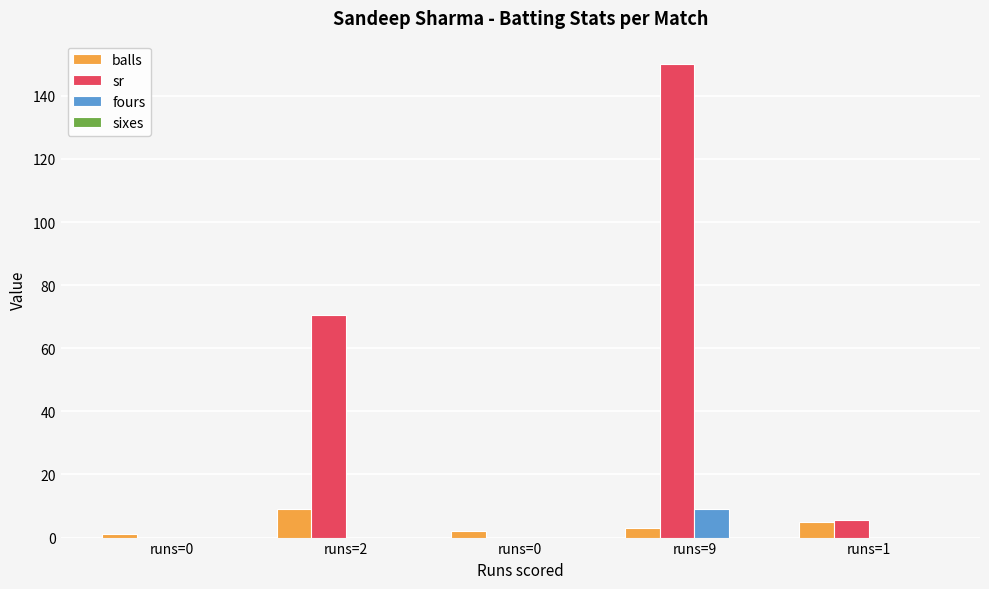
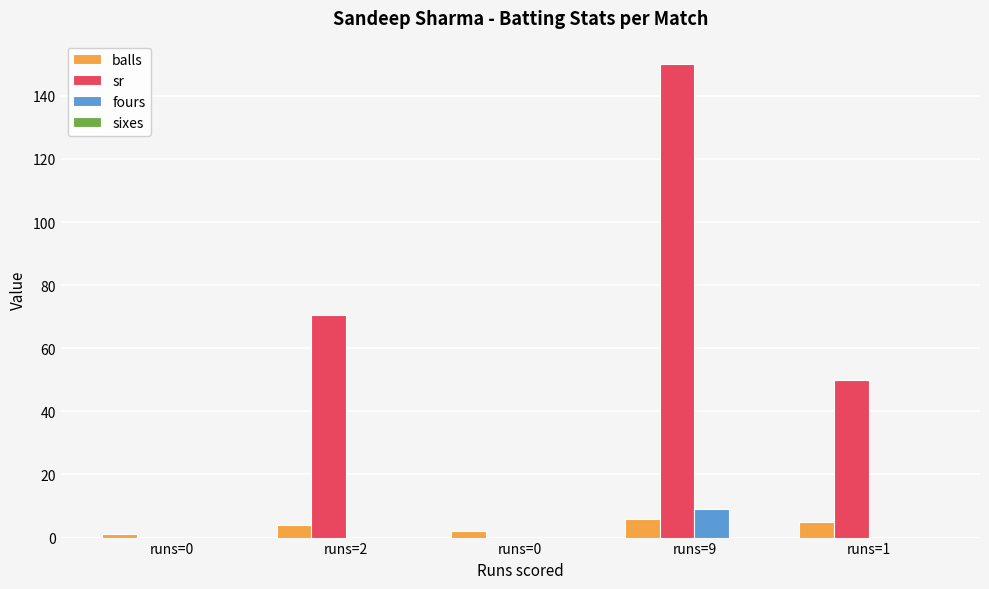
  {
    "balls": {
-     "runs=2": 9,
-     "runs=9": 3,
+     "runs=2": 4,
+     "runs=9": 6,
      "runs=1": 5
    },
    "sr": {
      "runs=2": 70,
      "runs=9": 150,
-     "runs=1": 6
+     "runs=1": 50
    },
    "fours": {
      "runs=2": 0,
      "runs=9": 9,
      "runs=1": 0
    },
    "sixes": {
      "runs=2": 0,
      "runs=9": 0,
      "runs=1": 0
    }
  }
